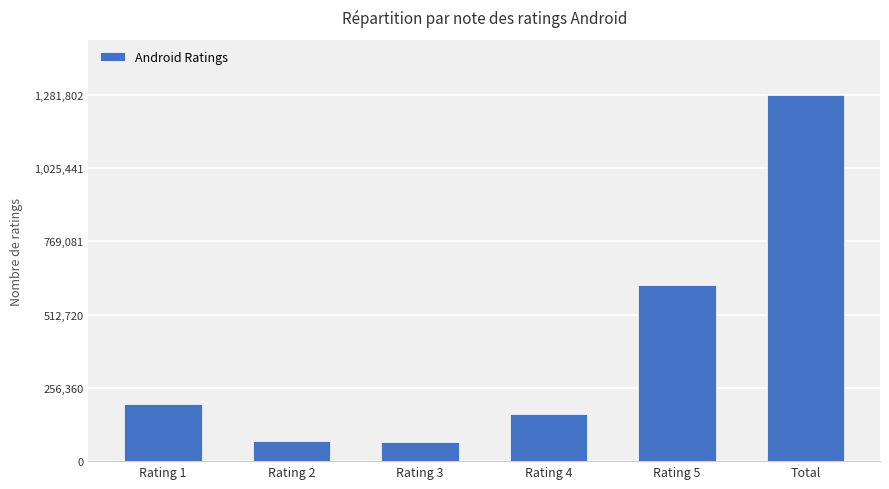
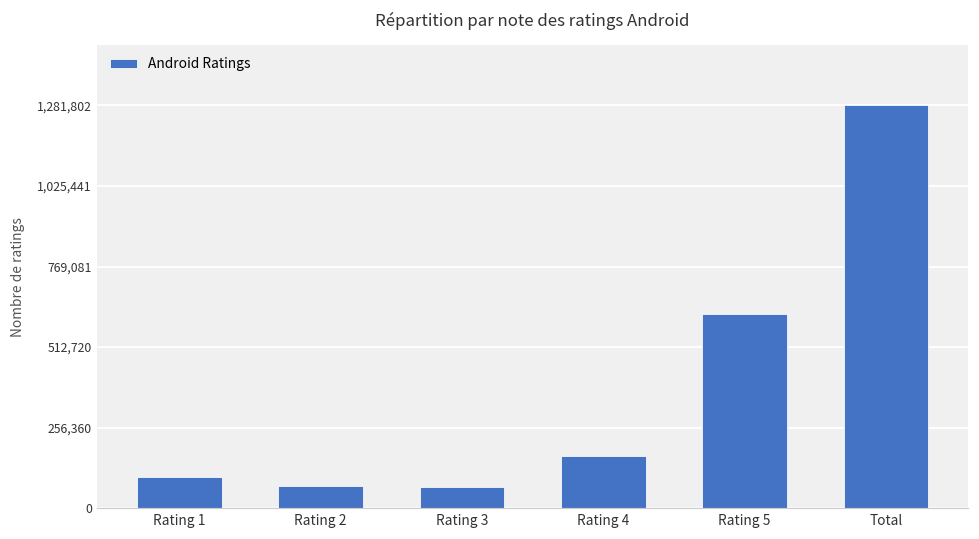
  {
-   "Rating 1": "200,000",
+   "Rating 1": "100,000",
    "Rating 2": "70,000",
    "Rating 3": "70,000",
    "Rating 4": "170,000",
    "Rating 5": "620,000",
    "Total": "1,280,000"
  }
